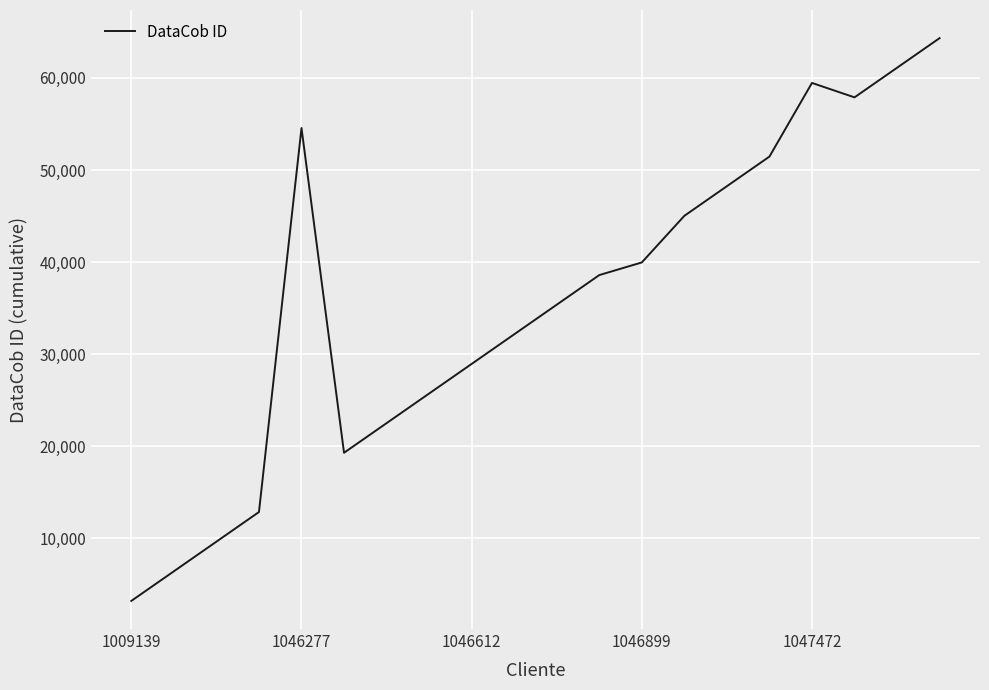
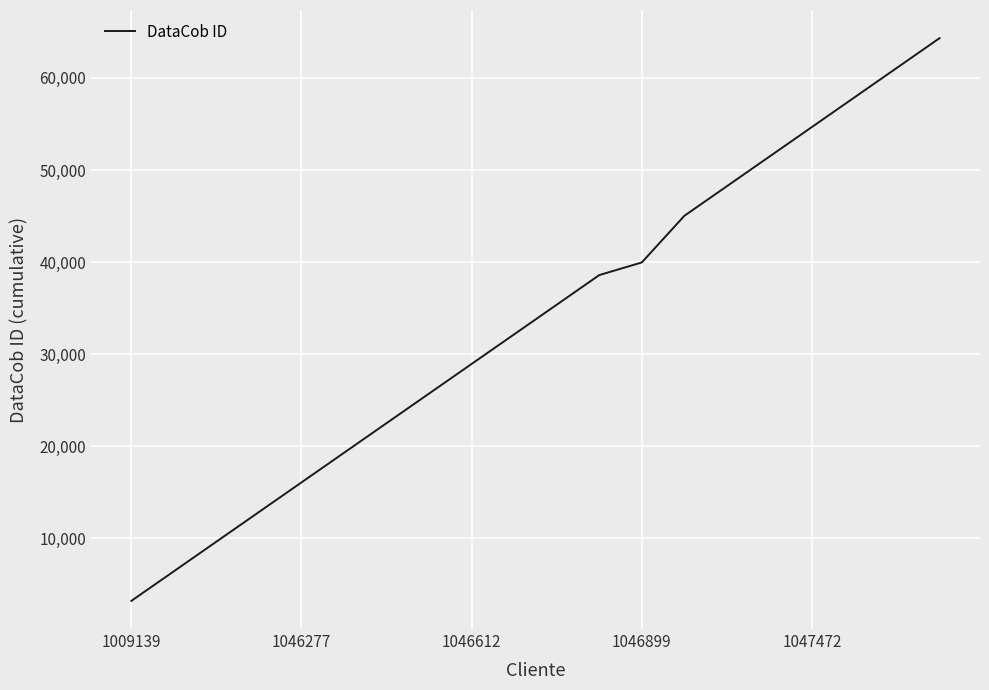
  {
    "1009139": "3,000",
-   "1046277": "55,000",
+   "1046277": "16,000",
    "1046612": "29,000",
    "1046899": "40,000",
-   "1047472": "59,000"
+   "1047472": "55,000"
  }
